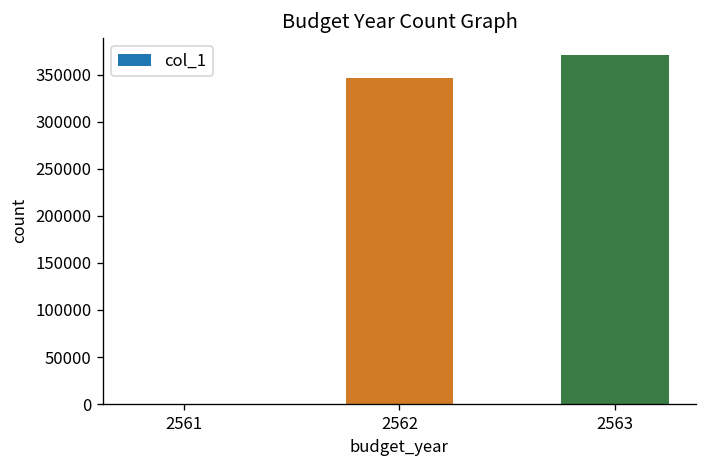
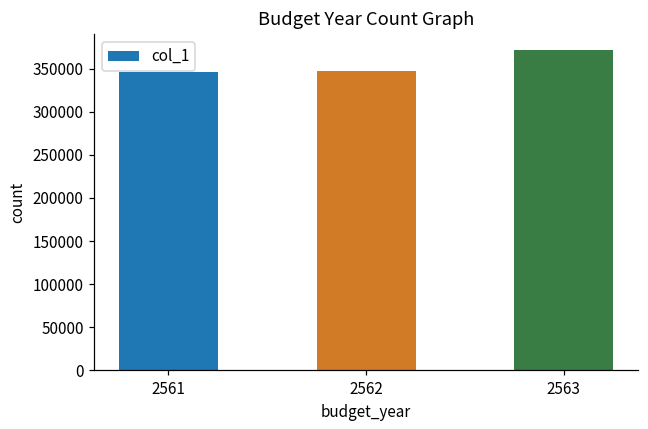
  {
-   "2561": 0,
+   "2561": 350000,
    "2562": 350000,
    "2563": 370000
  }
